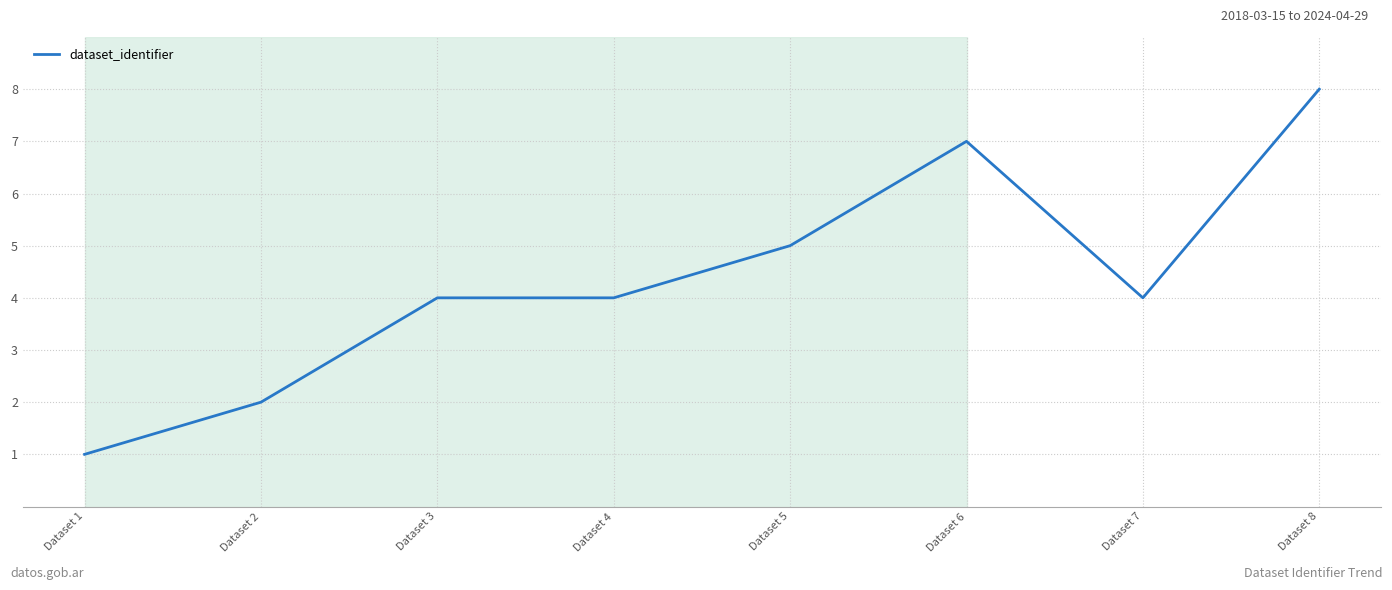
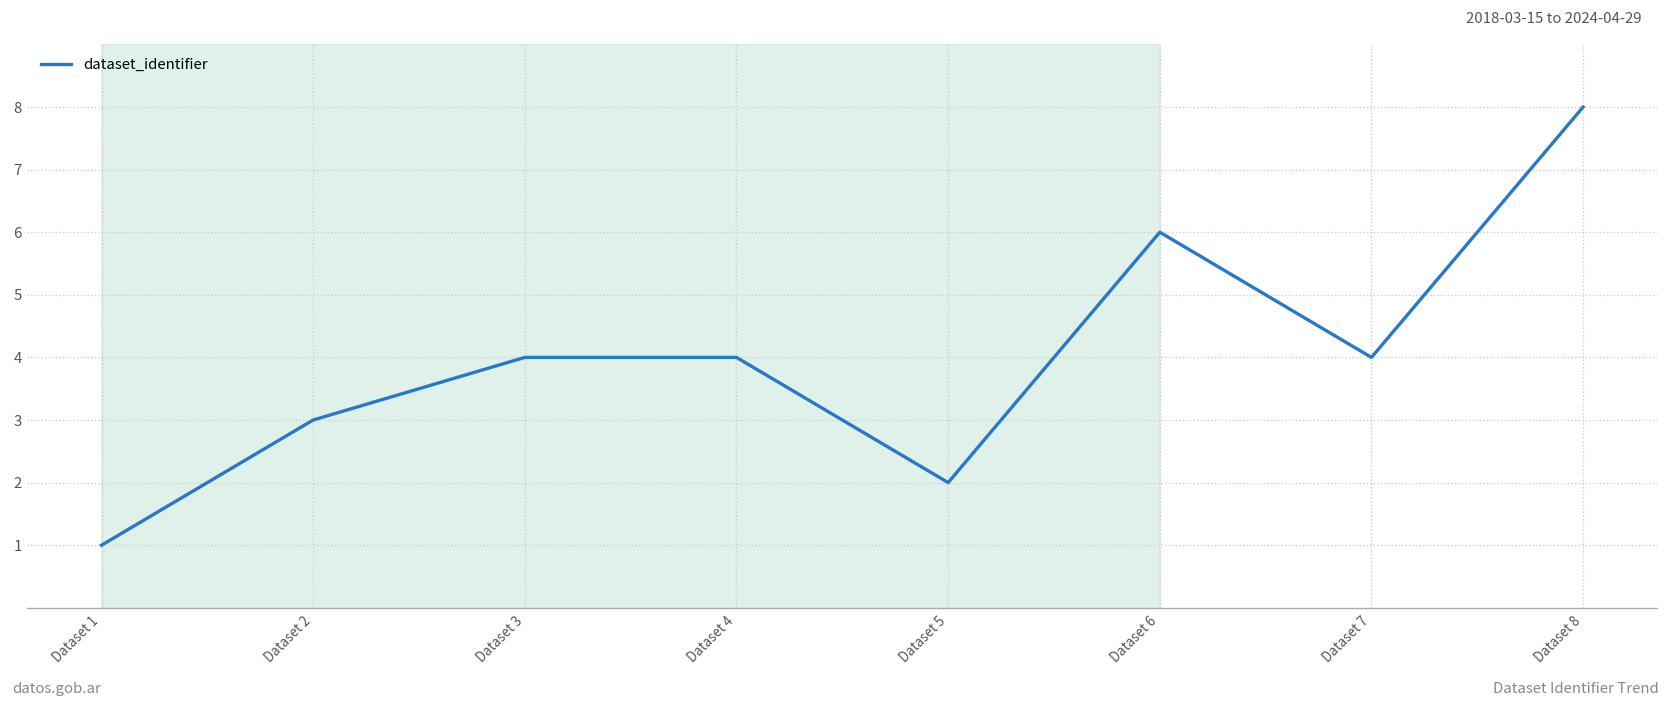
  {
    "Dataset 1": 1,
-   "Dataset 2": 2,
+   "Dataset 2": 3,
    "Dataset 3": 4,
    "Dataset 4": 4,
-   "Dataset 5": 5,
-   "Dataset 6": 7,
+   "Dataset 5": 2,
+   "Dataset 6": 6,
    "Dataset 7": 4,
    "Dataset 8": 8
  }
